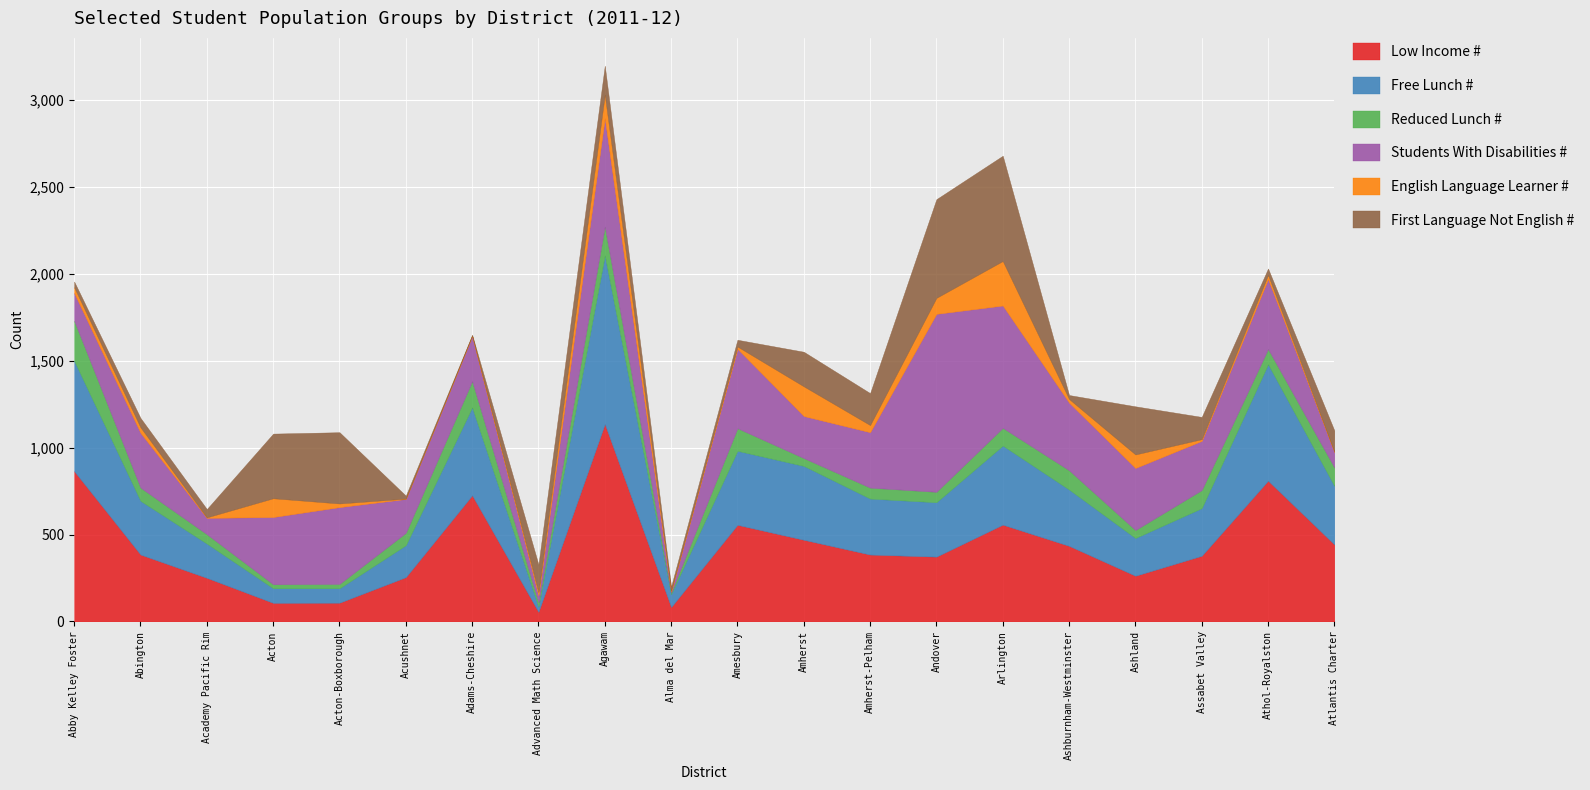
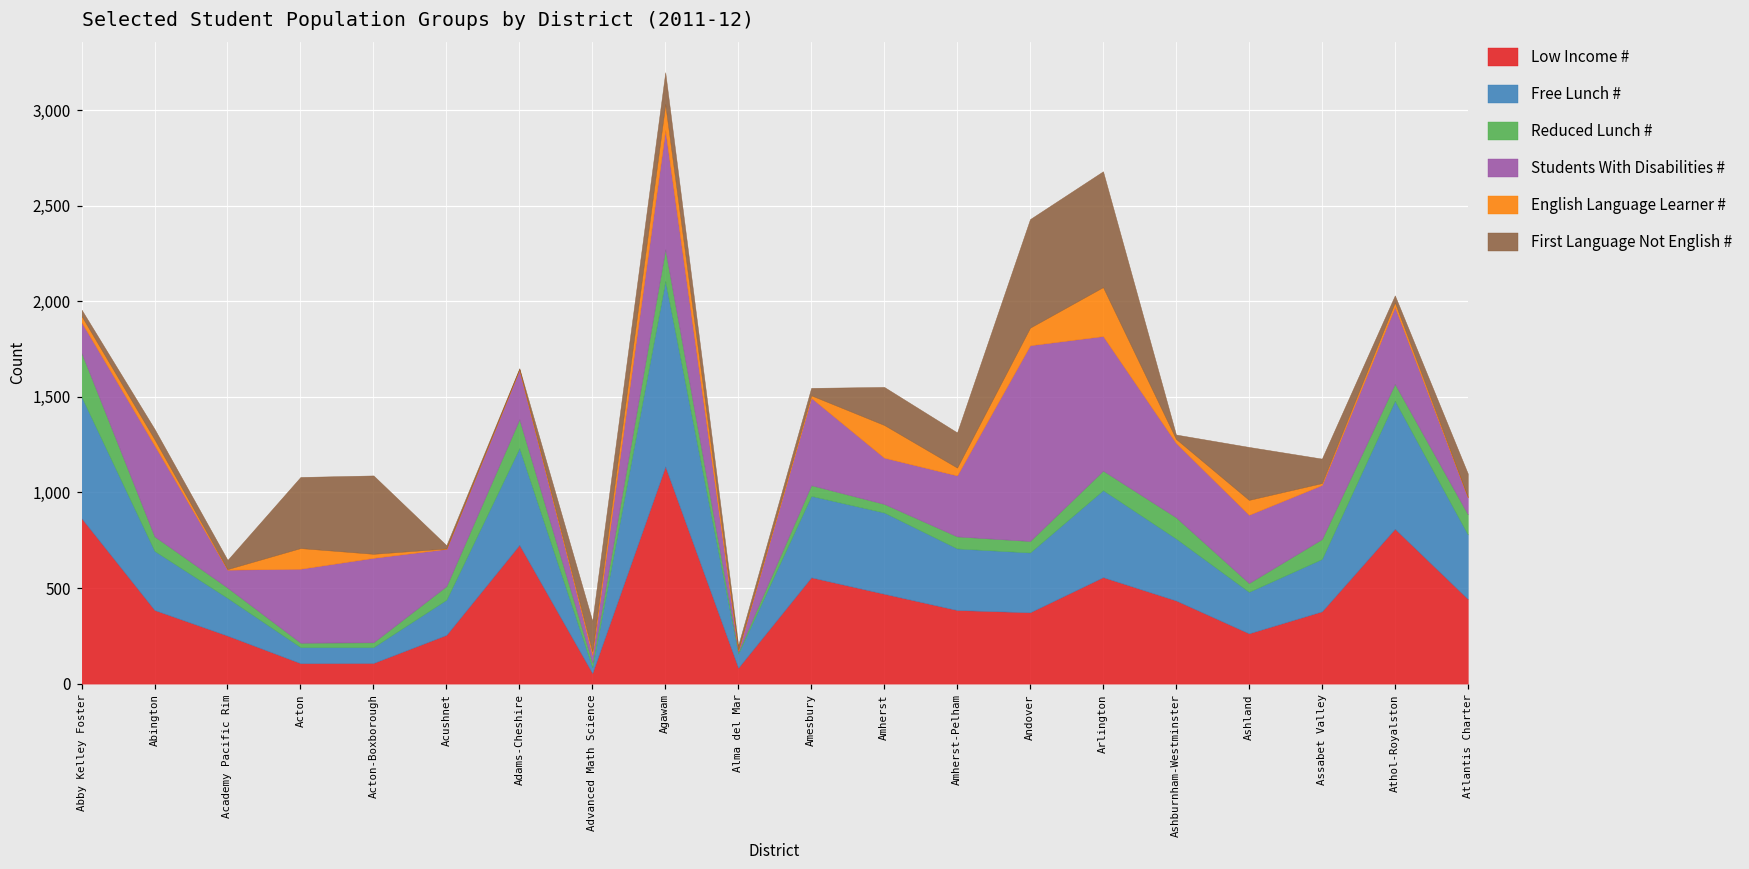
  {
    "Low Income #": {
      "Abby Kelley Foster": "870",
      "Abington": "390",
      "Academy Pacific Rim": "250",
      "Acton": "110",
      "Acton-Boxborough": "110",
      "Acushnet": "260",
      "Adams-Cheshire": "730",
      "Advanced Math Science": "60",
      "Agawam": "1,140",
      "Alma del Mar": "80",
      "Amesbury": "560",
      "Amherst": "470",
      "Amherst-Pelham": "390",
      "Andover": "370",
      "Arlington": "560",
      "Ashburnham-Westminster": "440",
      "Ashland": "260",
      "Assabet Valley": "380",
      "Athol-Royalston": "810",
      "Atlantis Charter": "440"
    },
    "Free Lunch #": {
      "Abby Kelley Foster": "640",
      "Abington": "310",
      "Academy Pacific Rim": "200",
      "Acton": "80",
      "Acton-Boxborough": "80",
      "Acushnet": "180",
      "Adams-Cheshire": "510",
      "Advanced Math Science": "30",
      "Agawam": "970",
      "Amesbury": "430",
      "Amherst": "430",
      "Amherst-Pelham": "320",
      "Andover": "310",
      "Arlington": "460",
      "Ashburnham-Westminster": "320",
      "Ashland": "220",
      "Assabet Valley": "270",
      "Athol-Royalston": "670",
      "Atlantis Charter": "340"
    },
    "Reduced Lunch #": {
      "Abby Kelley Foster": "230",
      "Abington": "80",
      "Academy Pacific Rim": "50",
      "Acton": "20",
      "Acton-Boxborough": "30",
      "Acushnet": "70",
      "Adams-Cheshire": "150",
      "Advanced Math Science": "30",
      "Agawam": "170",
-     "Amesbury": "130",
+     "Amesbury": "60",
      "Amherst": "50",
      "Amherst-Pelham": "60",
      "Andover": "60",
      "Arlington": "100",
      "Ashburnham-Westminster": "110",
      "Ashland": "50",
      "Assabet Valley": "100",
      "Athol-Royalston": "90",
      "Atlantis Charter": "110"
    },
    "Students With Disabilities #": {
      "Abby Kelley Foster": "160",
-     "Abington": "320",
+     "Abington": "480",
      "Acton": "390",
      "Acton-Boxborough": "440",
      "Advanced Math Science": "40",
      "Agawam": "620",
      "Amherst": "240",
      "Amherst-Pelham": "320",
      "Andover": "1,020",
      "Arlington": "700",
      "Ashburnham-Westminster": "390",
      "Ashland": "360",
      "Athol-Royalston": "400"
    },
    "English Language Learner #": {
      "Abby Kelley Foster": "30",
      "Abington": "30",
      "Acton": "110",
      "Acton-Boxborough": "20",
      "Advanced Math Science": "20",
      "Agawam": "140",
      "Amherst": "170",
      "Amherst-Pelham": "40",
      "Andover": "90",
      "Arlington": "260",
      "Ashburnham-Westminster": "20",
      "Ashland": "80",
      "Athol-Royalston": "20"
    },
    "First Language Not English #": {
      "Abby Kelley Foster": "30",
      "Abington": "50",
      "Academy Pacific Rim": "50",
      "Acton": "370",
      "Acton-Boxborough": "410",
      "Acushnet": "20",
      "Advanced Math Science": "160",
      "Agawam": "170",
      "Alma del Mar": "20",
      "Amesbury": "40",
      "Amherst": "200",
      "Amherst-Pelham": "180",
      "Andover": "570",
      "Arlington": "610",
      "Ashburnham-Westminster": "20",
      "Ashland": "280",
      "Assabet Valley": "130",
      "Athol-Royalston": "40",
      "Atlantis Charter": "120"
    }
  }
